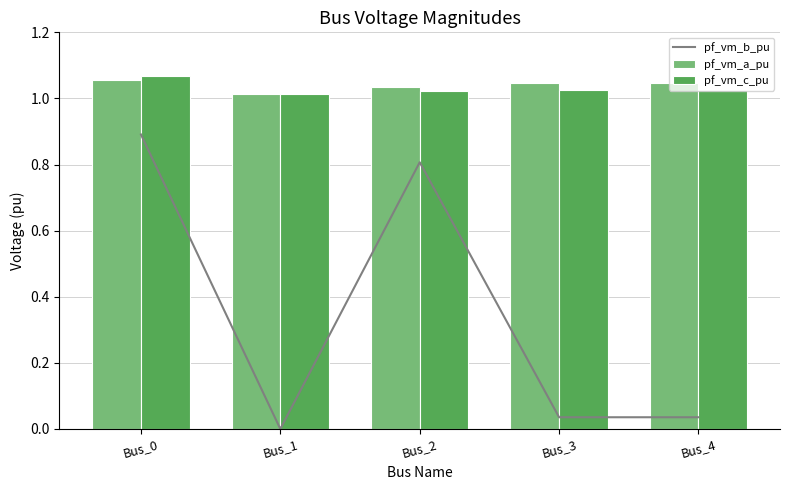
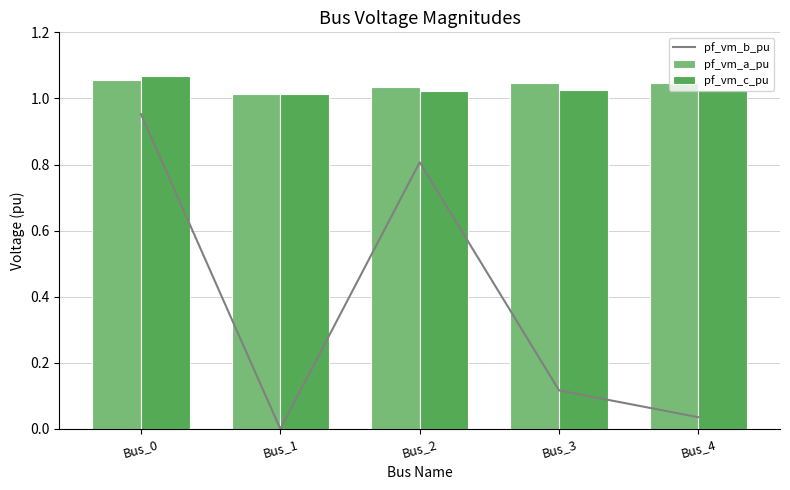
  {
    "pf_vm_b_pu": {
-     "Bus_0": 0.89,
+     "Bus_0": 0.95,
      "Bus_1": 0.00,
      "Bus_2": 0.81,
-     "Bus_3": 0.04,
+     "Bus_3": 0.12,
      "Bus_4": 0.04
    }
  }
